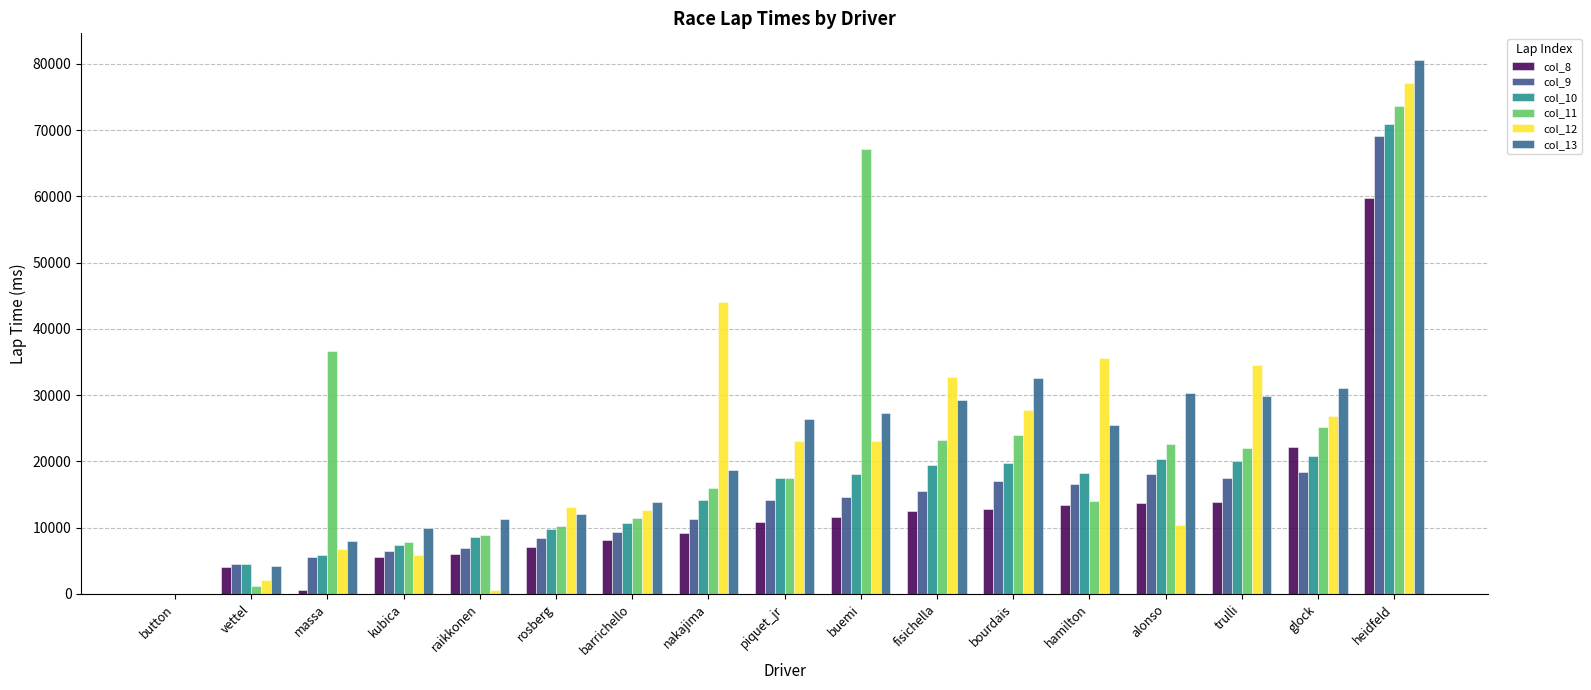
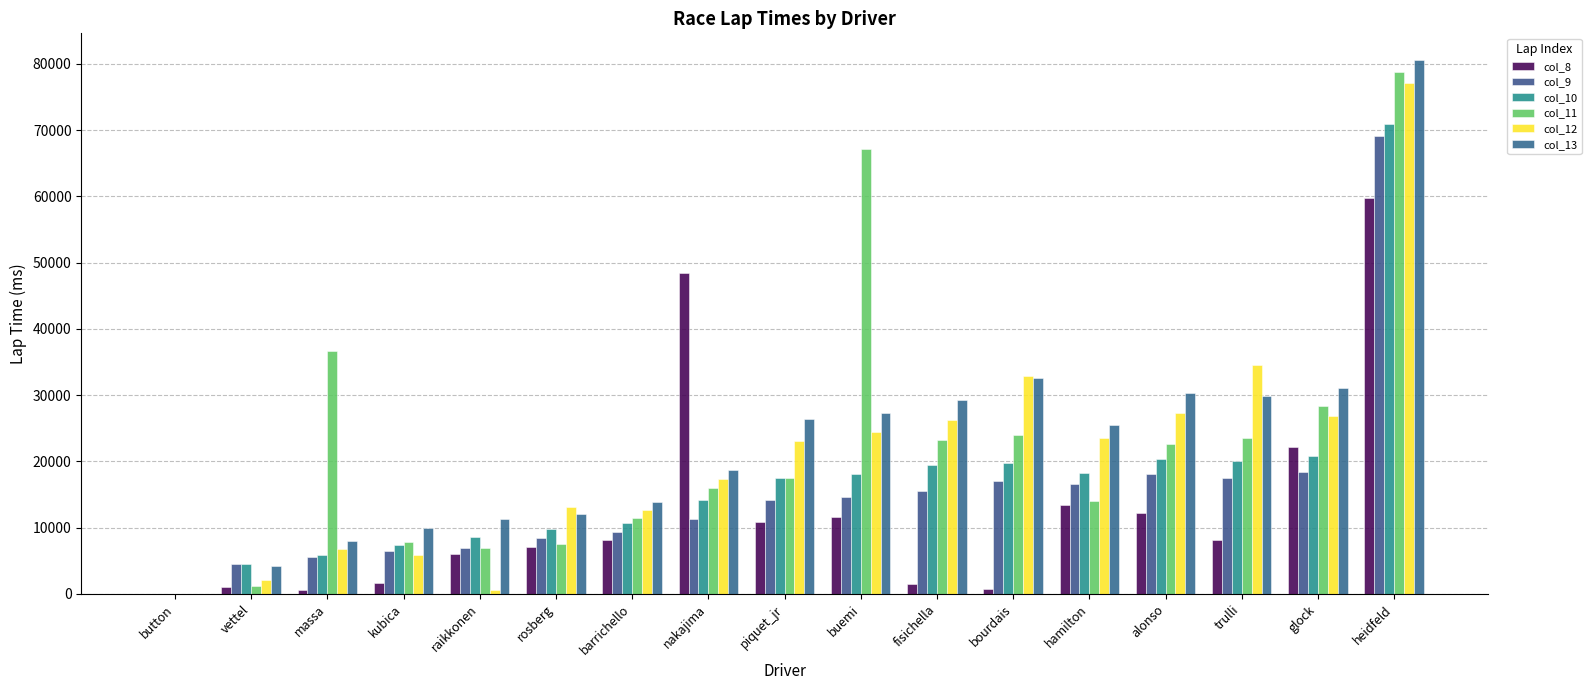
  {
    "col_8": {
-     "vettel": 4000,
+     "vettel": 1000,
      "massa": 1000,
-     "kubica": 6000,
+     "kubica": 2000,
      "raikkonen": 6000,
      "rosberg": 7000,
      "barrichello": 8000,
-     "nakajima": 9000,
+     "nakajima": 48000,
      "piquet_jr": 11000,
      "buemi": 12000,
-     "fisichella": 12000,
-     "bourdais": 13000,
+     "fisichella": 2000,
+     "bourdais": 1000,
      "hamilton": 13000,
-     "alonso": 14000,
-     "trulli": 14000,
+     "alonso": 12000,
+     "trulli": 8000,
      "glock": 22000,
      "heidfeld": 60000
    },
    "col_11": {
      "button": 0,
      "vettel": 1000,
      "massa": 37000,
      "kubica": 8000,
-     "raikkonen": 9000,
-     "rosberg": 10000,
+     "raikkonen": 7000,
+     "rosberg": 7000,
      "barrichello": 12000,
      "nakajima": 16000,
      "piquet_jr": 18000,
      "buemi": 67000,
      "fisichella": 23000,
      "bourdais": 24000,
      "hamilton": 14000,
      "alonso": 23000,
-     "trulli": 22000,
-     "glock": 25000,
-     "heidfeld": 74000
+     "trulli": 24000,
+     "glock": 28000,
+     "heidfeld": 79000
    },
    "col_12": {
      "button": 0,
      "vettel": 2000,
      "massa": 7000,
      "kubica": 6000,
      "raikkonen": 1000,
      "rosberg": 13000,
      "barrichello": 13000,
-     "nakajima": 44000,
+     "nakajima": 17000,
      "piquet_jr": 23000,
-     "buemi": 23000,
-     "fisichella": 33000,
-     "bourdais": 28000,
-     "hamilton": 36000,
-     "alonso": 10000,
+     "buemi": 25000,
+     "fisichella": 26000,
+     "bourdais": 33000,
+     "hamilton": 24000,
+     "alonso": 27000,
      "trulli": 35000,
      "glock": 27000,
      "heidfeld": 77000
    }
  }
